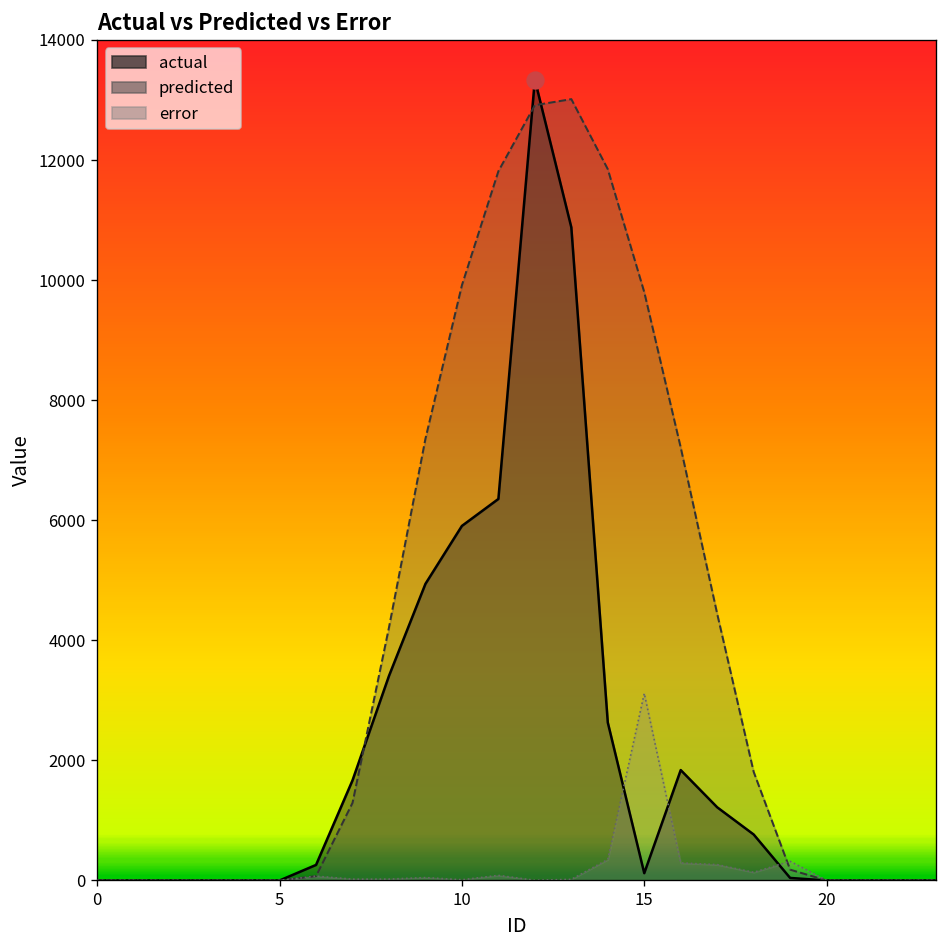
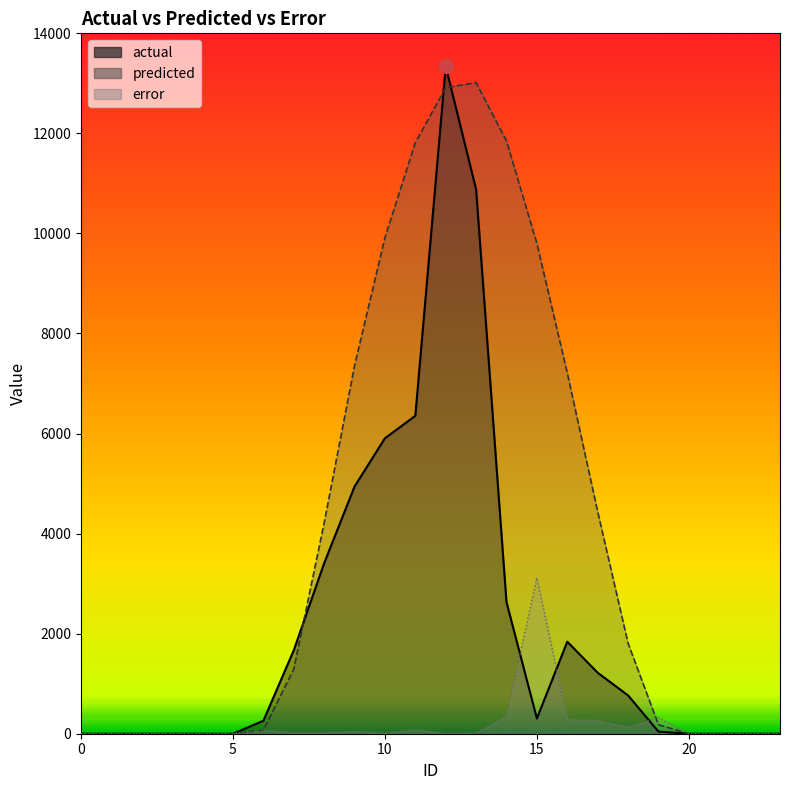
  {
    "actual": {
      "10": 5900,
-     "15": 100
+     "15": 300
    }
  }
